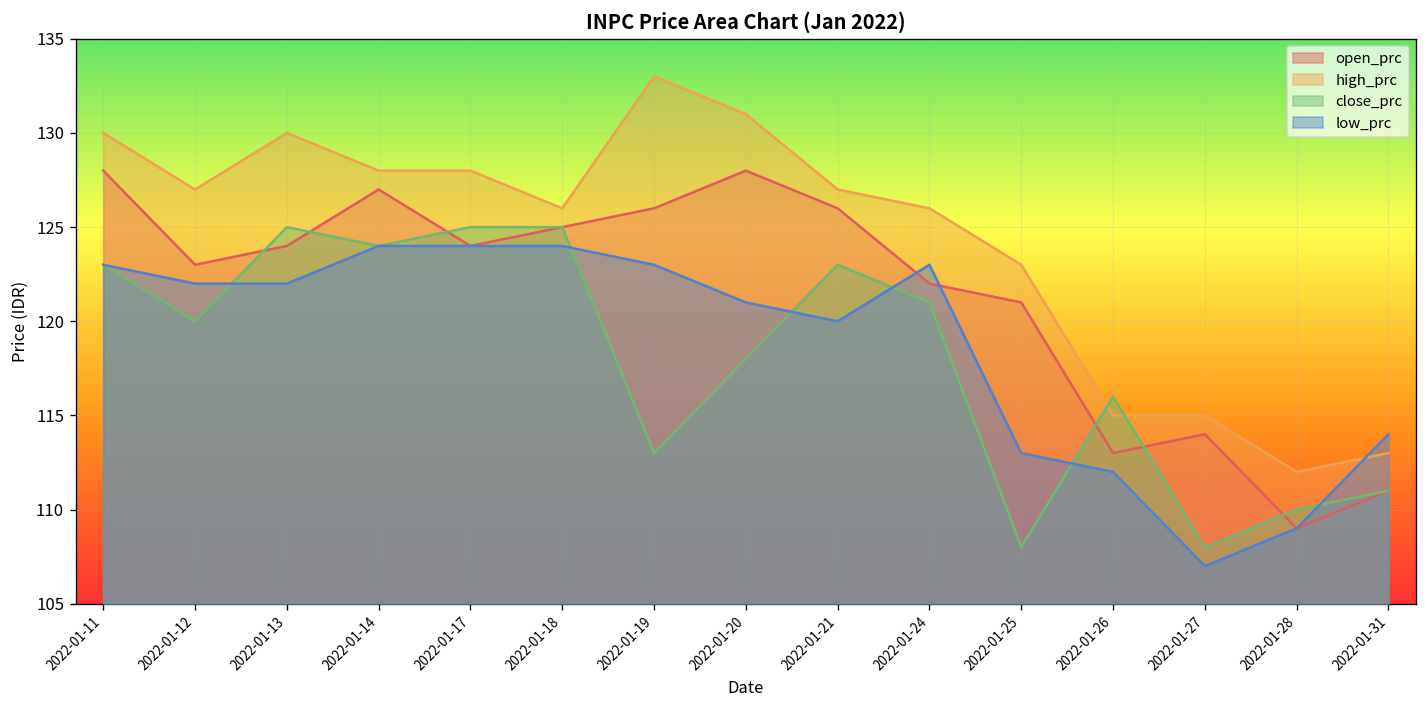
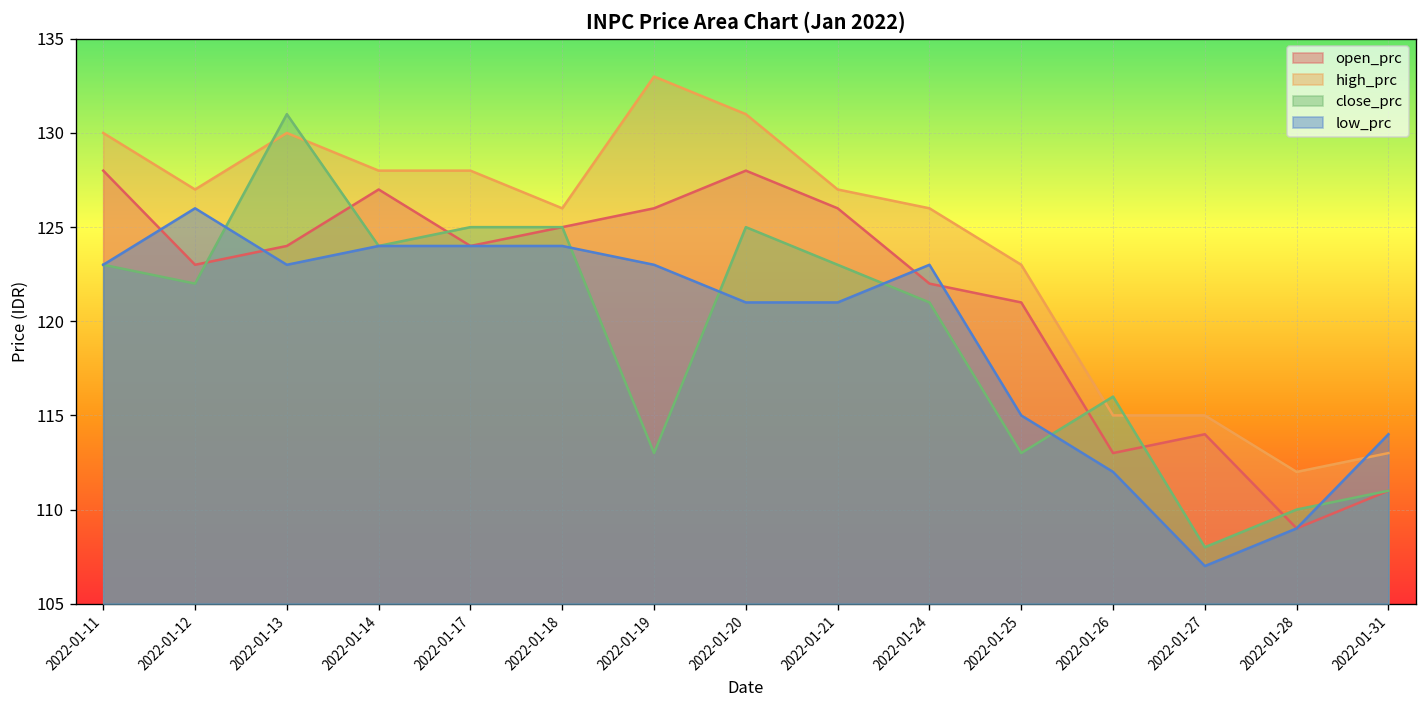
  {
    "close_prc": {
-     "2022-01-12": 120,
-     "2022-01-13": 125,
+     "2022-01-12": 122,
+     "2022-01-13": 131,
      "2022-01-17": 125,
      "2022-01-19": 113,
-     "2022-01-20": 118,
+     "2022-01-20": 125,
      "2022-01-21": 123,
      "2022-01-24": 121,
-     "2022-01-25": 108,
+     "2022-01-25": 113,
      "2022-01-26": 116,
      "2022-01-27": 108,
      "2022-01-28": 110
    },
    "low_prc": {
-     "2022-01-12": 122,
-     "2022-01-13": 122,
+     "2022-01-12": 126,
+     "2022-01-13": 123,
      "2022-01-18": 124,
      "2022-01-19": 123,
      "2022-01-20": 121,
-     "2022-01-21": 120,
+     "2022-01-21": 121,
      "2022-01-24": 123,
-     "2022-01-25": 113,
+     "2022-01-25": 115,
      "2022-01-26": 112,
      "2022-01-27": 107,
      "2022-01-31": 114
    }
  }
